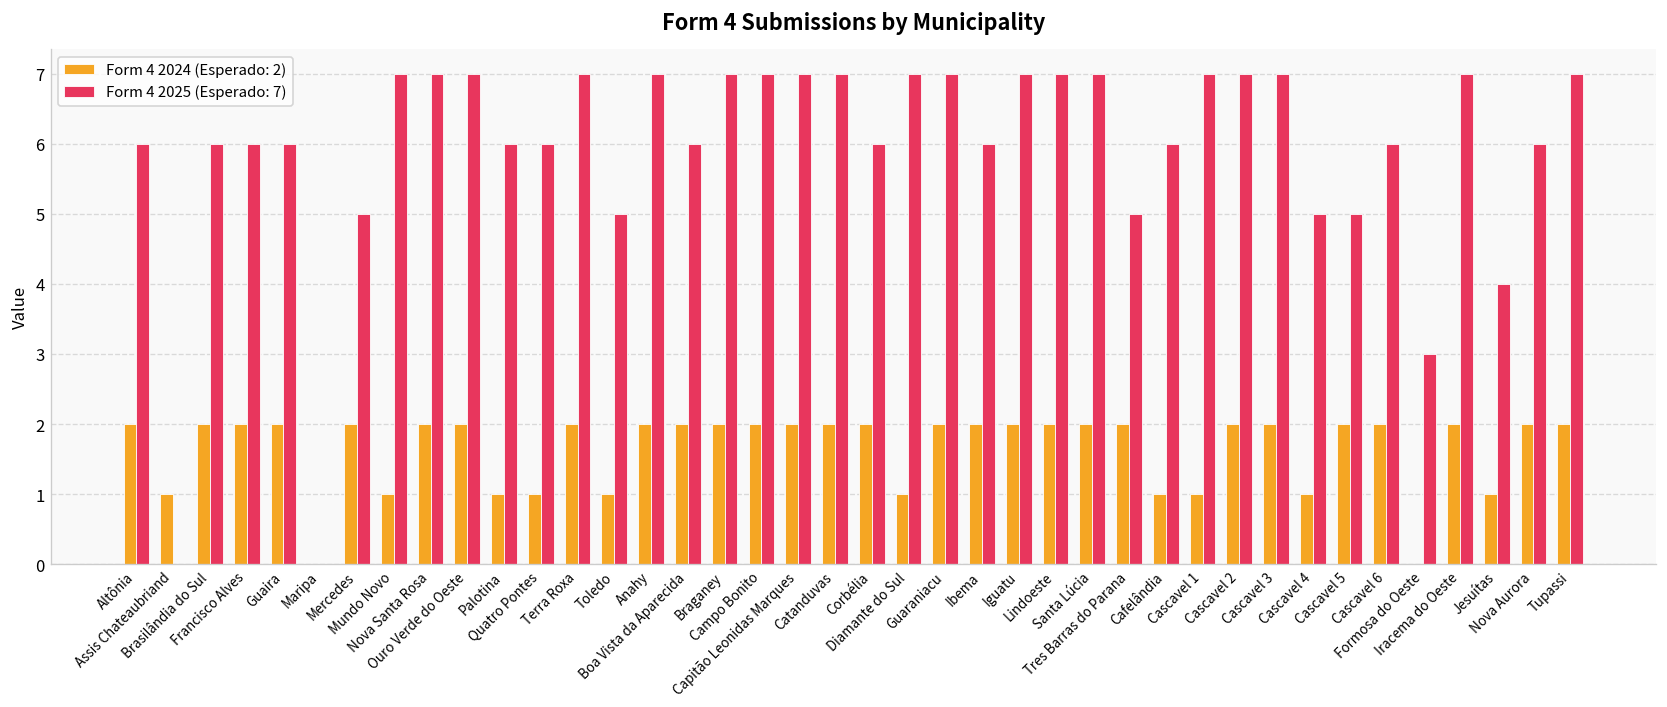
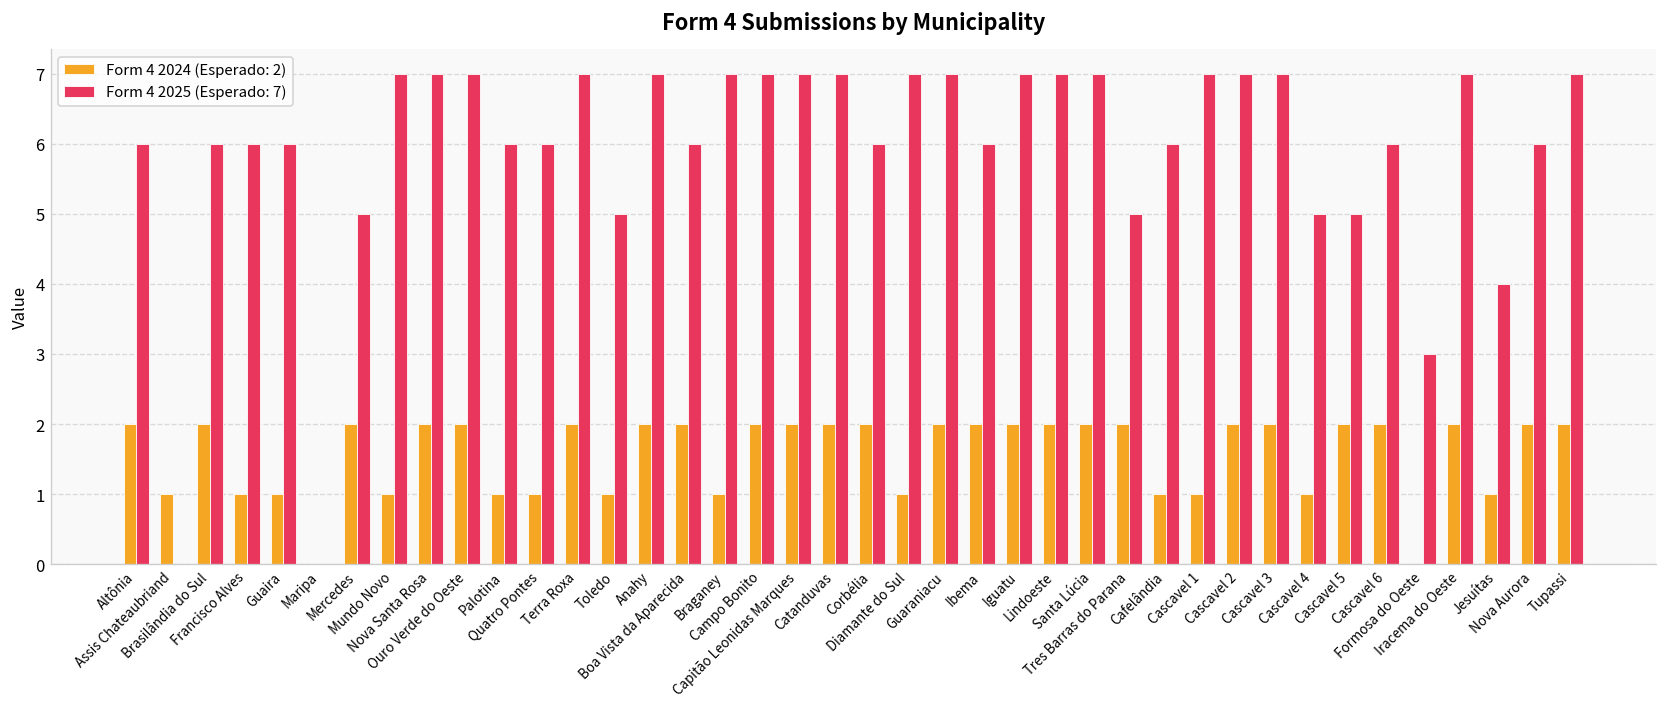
  {
    "Form 4 2024 (Esperado: 2)": {
      "Altônia": 2,
      "Assis Chateaubriand": 1,
      "Brasilândia do Sul": 2,
-     "Francisco Alves": 2,
-     "Guaira": 2,
+     "Francisco Alves": 1,
+     "Guaira": 1,
      "Maripa": 0,
      "Mercedes": 2,
      "Mundo Novo": 1,
      "Nova Santa Rosa": 2,
      "Ouro Verde do Oeste": 2,
      "Palotina": 1,
      "Quatro Pontes": 1,
      "Terra Roxa": 2,
      "Toledo": 1,
      "Anahy": 2,
      "Boa Vista da Aparecida": 2,
-     "Braganey": 2,
+     "Braganey": 1,
      "Campo Bonito": 2,
      "Capitão Leonidas Marques": 2,
      "Catanduvas": 2,
      "Corbélia": 2,
      "Diamante do Sul": 1,
      "Guaraniacu": 2,
      "Ibema": 2,
      "Iguatu": 2,
      "Lindoeste": 2,
      "Santa Lúcia": 2,
      "Tres Barras do Parana": 2,
      "Cafelândia": 1,
      "Cascavel 1": 1,
      "Cascavel 2": 2,
      "Cascavel 3": 2,
      "Cascavel 4": 1,
      "Cascavel 5": 2,
      "Cascavel 6": 2,
      "Formosa do Oeste": 0,
      "Iracema do Oeste": 2,
      "Jesuítas": 1,
      "Nova Aurora": 2,
      "Tupassi": 2
    },
    "Form 4 2025 (Esperado: 7)": {
      "Altônia": 6,
      "Assis Chateaubriand": 0,
      "Brasilândia do Sul": 6,
      "Francisco Alves": 6,
      "Guaira": 6,
      "Maripa": 0,
      "Mercedes": 5,
      "Mundo Novo": 7,
      "Nova Santa Rosa": 7,
      "Ouro Verde do Oeste": 7,
      "Palotina": 6,
      "Quatro Pontes": 6,
      "Terra Roxa": 7,
      "Toledo": 5,
      "Anahy": 7,
      "Boa Vista da Aparecida": 6,
      "Braganey": 7,
      "Campo Bonito": 7,
      "Capitão Leonidas Marques": 7,
      "Catanduvas": 7,
      "Corbélia": 6,
      "Diamante do Sul": 7,
      "Guaraniacu": 7,
      "Ibema": 6,
      "Iguatu": 7,
      "Lindoeste": 7,
      "Santa Lúcia": 7,
      "Tres Barras do Parana": 5,
      "Cafelândia": 6,
      "Cascavel 1": 7,
      "Cascavel 2": 7,
      "Cascavel 3": 7,
      "Cascavel 4": 5,
      "Cascavel 5": 5,
      "Cascavel 6": 6,
      "Formosa do Oeste": 3,
      "Iracema do Oeste": 7,
      "Jesuítas": 4,
      "Nova Aurora": 6,
      "Tupassi": 7
    }
  }
